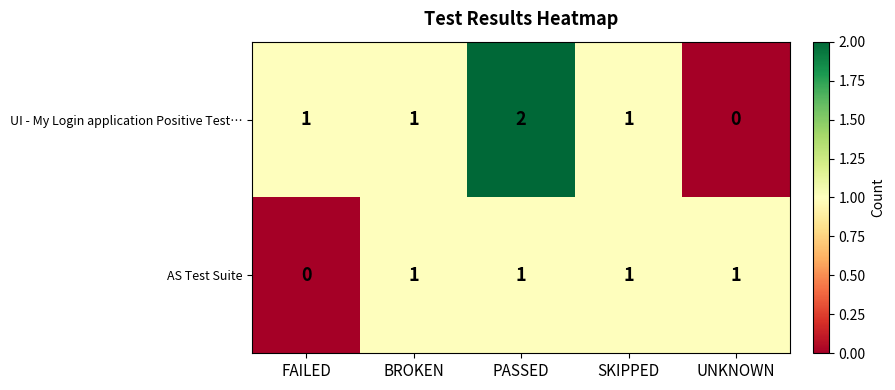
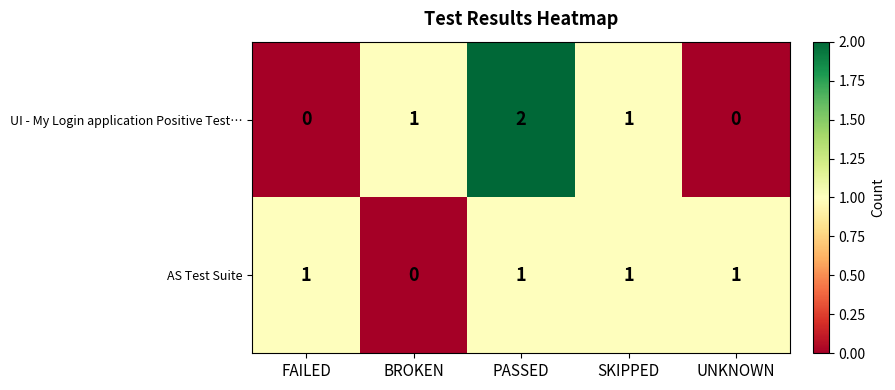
  {
    "UI - My Login application Positive Test…": {
-     "FAILED": 1,
+     "FAILED": 0,
      "BROKEN": 1,
      "PASSED": 2,
      "SKIPPED": 1,
      "UNKNOWN": 0
    },
    "AS Test Suite": {
-     "FAILED": 0,
-     "BROKEN": 1,
+     "FAILED": 1,
+     "BROKEN": 0,
      "PASSED": 1,
      "SKIPPED": 1,
      "UNKNOWN": 1
    }
  }
